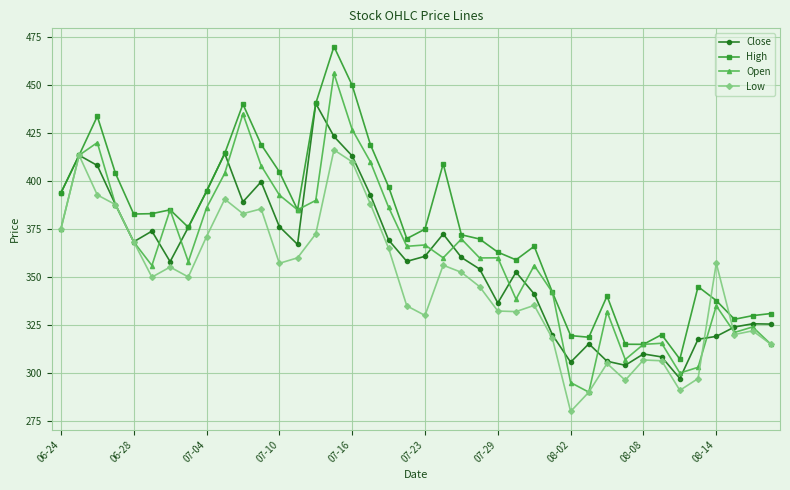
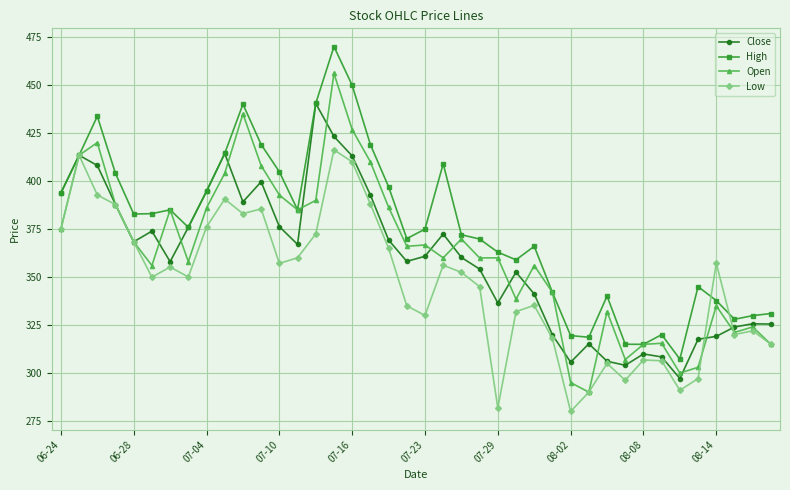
  {
    "Low": {
-     "07-04": 371,
+     "07-04": 376,
      "07-10": 357,
      "07-16": 410,
      "07-23": 330,
-     "07-29": 332,
+     "07-29": 282,
      "08-02": 280,
      "08-08": 307,
      "08-14": 357
    }
  }
